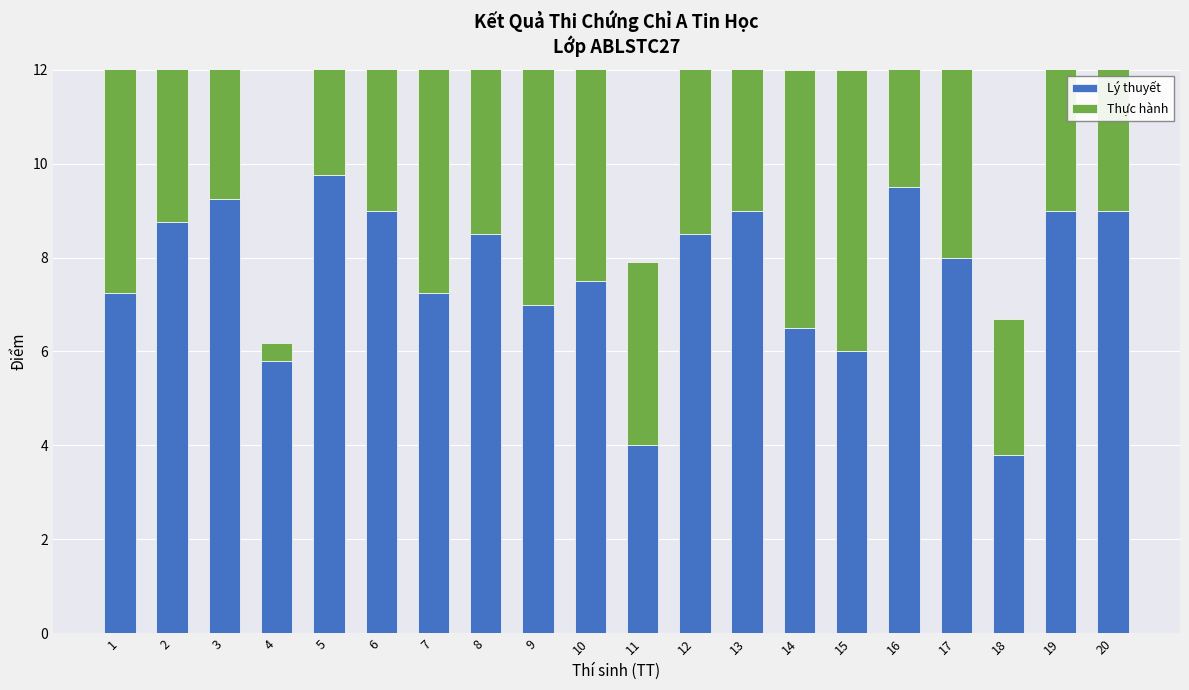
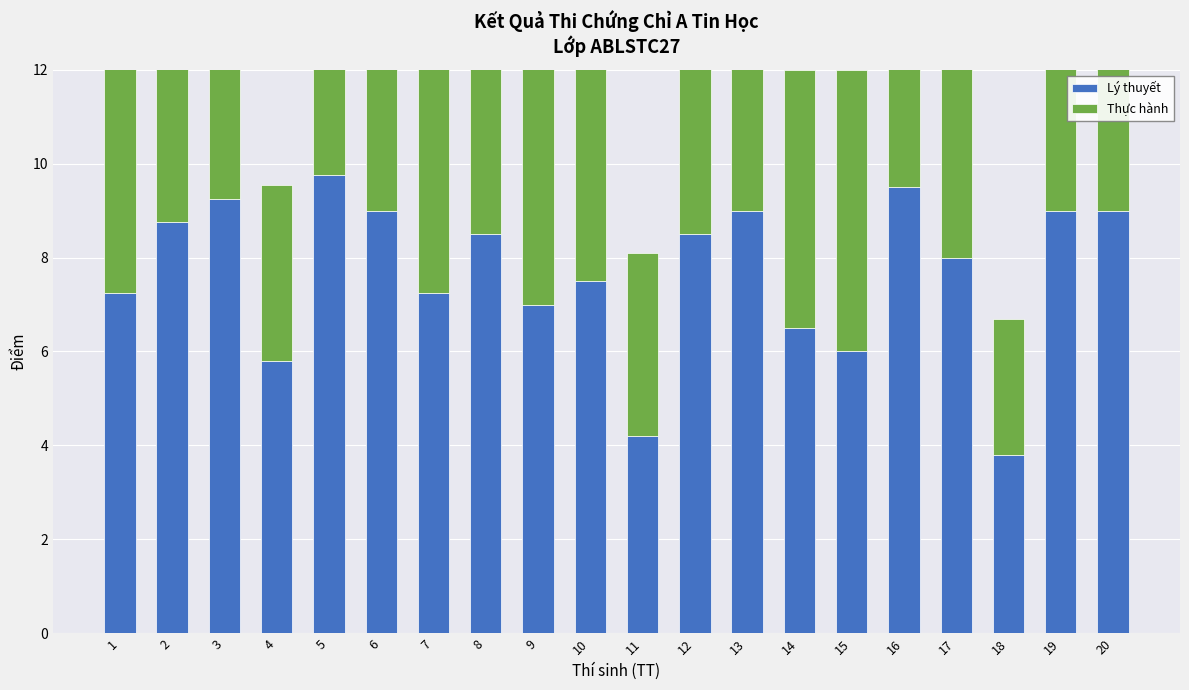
  {
    "Lý thuyết": {
      "1": 7.3,
      "2": 8.8,
      "3": 9.3,
      "4": 5.8,
      "5": 9.8,
      "6": 9.0,
      "7": 7.3,
      "8": 8.5,
      "9": 7.0,
      "10": 7.5,
-     "11": 4.0,
+     "11": 4.2,
      "12": 8.5,
      "13": 9.0,
      "14": 6.5,
      "15": 6.0,
      "16": 9.5,
      "17": 8.0,
      "18": 3.8,
      "19": 9.0,
      "20": 9.0
    },
    "Thực hành": {
-     "4": 0.4,
+     "4": 3.8,
      "11": 3.9,
      "14": 5.5,
      "15": 6.0,
      "18": 2.9
    }
  }
